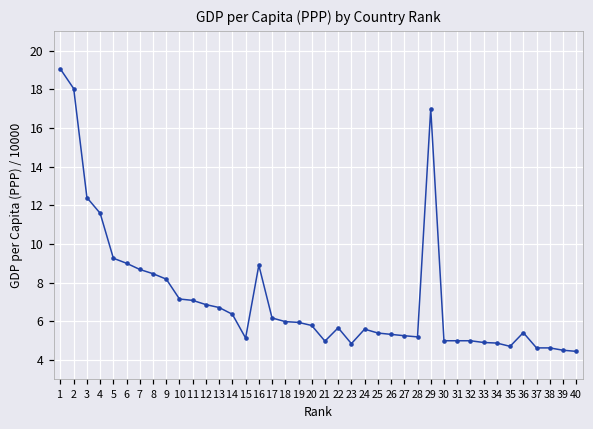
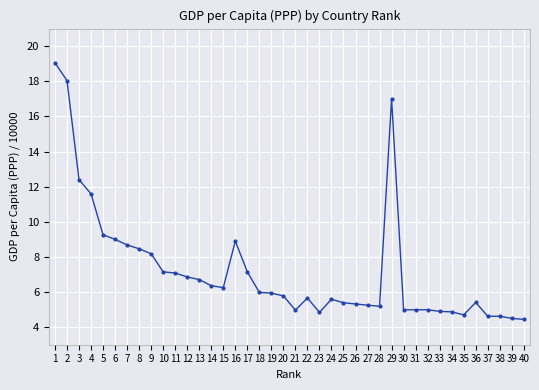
  {
    "1": 19.1,
    "2": 18.0,
    "3": 12.4,
    "4": 11.6,
    "5": 9.3,
    "6": 9.0,
    "7": 8.7,
    "8": 8.5,
    "9": 8.2,
    "10": 7.2,
    "11": 7.1,
    "12": 6.9,
    "13": 6.7,
    "14": 6.4,
-   "15": 5.1,
+   "15": 6.3,
    "16": 8.9,
-   "17": 6.2,
+   "17": 7.2,
    "18": 6.0,
    "19": 5.9,
    "20": 5.8,
    "21": 5.0,
    "22": 5.7,
    "23": 4.8,
    "24": 5.6,
    "25": 5.4,
    "26": 5.3,
    "27": 5.3,
    "28": 5.2,
    "29": 17.0,
    "30": 5.0,
    "31": 5.0,
    "32": 5.0,
    "33": 4.9,
    "34": 4.9,
    "35": 4.7,
    "36": 5.4,
    "37": 4.6,
    "38": 4.6,
    "39": 4.5,
    "40": 4.4
  }
